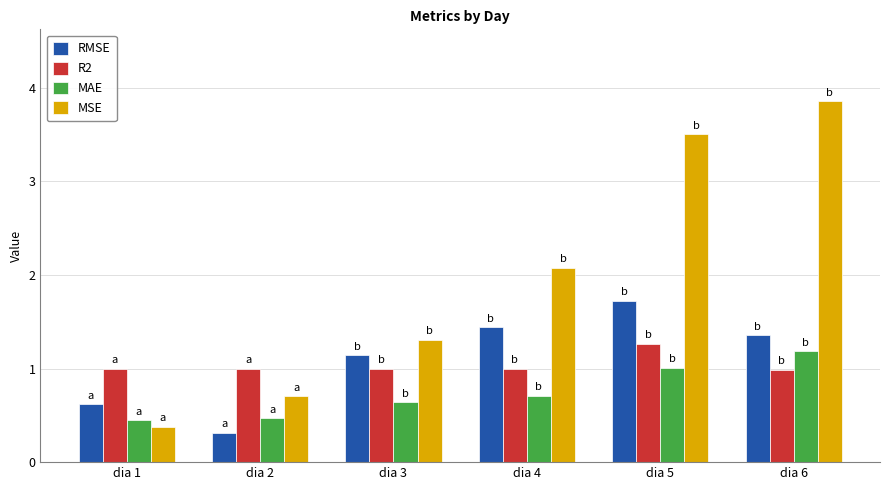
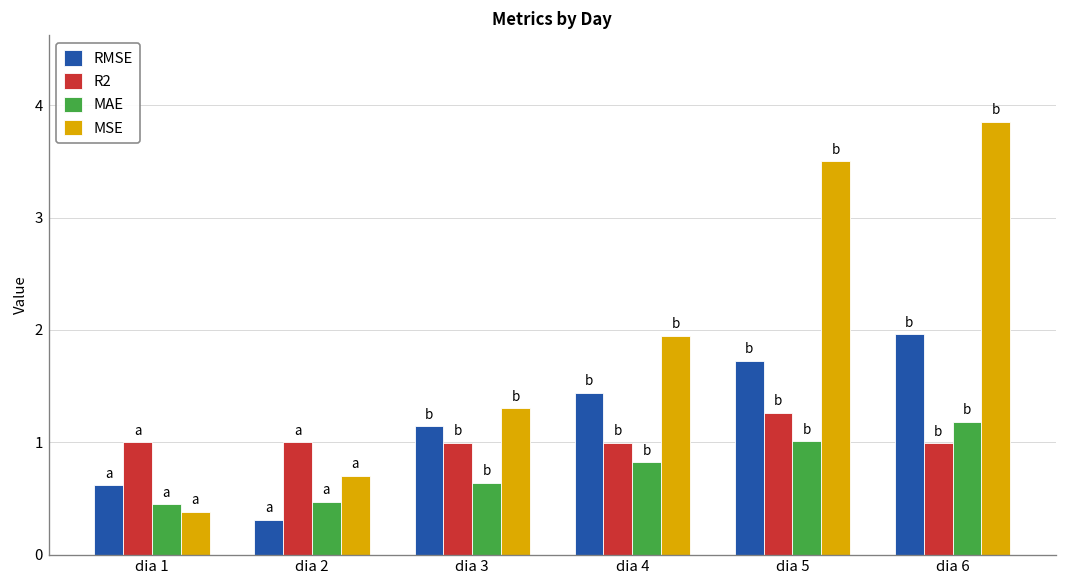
  {
    "RMSE": {
      "dia 1": 0.6,
      "dia 2": 0.3,
      "dia 3": 1.1,
      "dia 4": 1.4,
      "dia 5": 1.7,
-     "dia 6": 1.4
+     "dia 6": 2.0
    },
    "R2": {
      "dia 1": 1.0,
      "dia 2": 1.0,
      "dia 3": 1.0,
      "dia 4": 1.0,
      "dia 5": 1.3,
      "dia 6": 1.0
    },
    "MAE": {
      "dia 1": 0.4,
      "dia 2": 0.5,
      "dia 3": 0.6,
-     "dia 4": 0.7,
+     "dia 4": 0.8,
      "dia 5": 1.0,
      "dia 6": 1.2
    },
    "MSE": {
      "dia 1": 0.4,
      "dia 2": 0.7,
      "dia 3": 1.3,
-     "dia 4": 2.1,
+     "dia 4": 1.9,
      "dia 5": 3.5,
      "dia 6": 3.9
    }
  }
